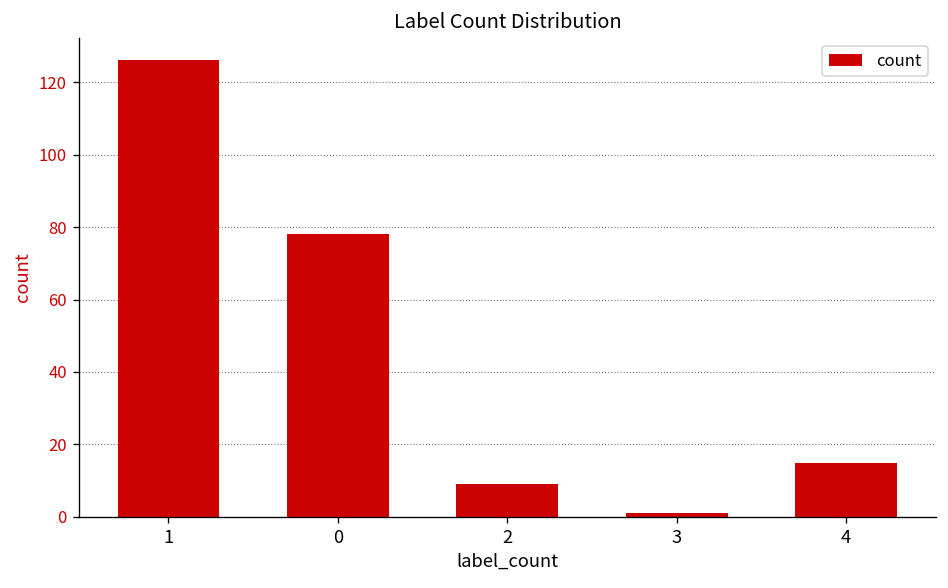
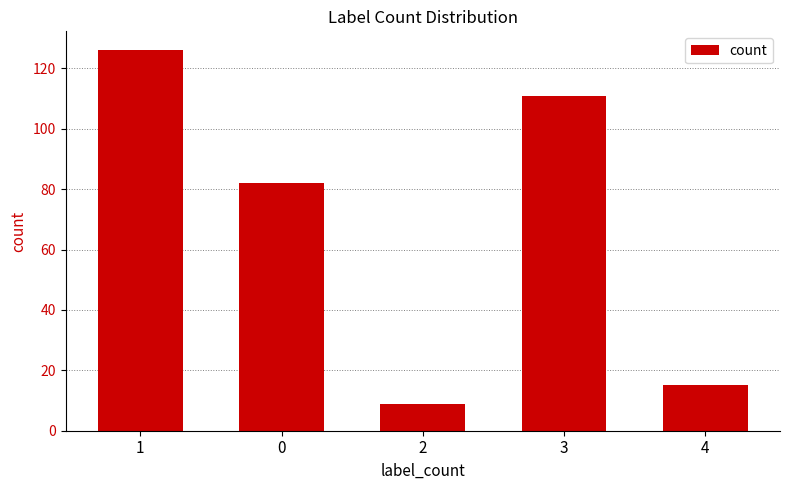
  {
    "1": 126,
-   "0": 78,
+   "0": 82,
    "2": 9,
-   "3": 1,
+   "3": 111,
    "4": 15
  }
